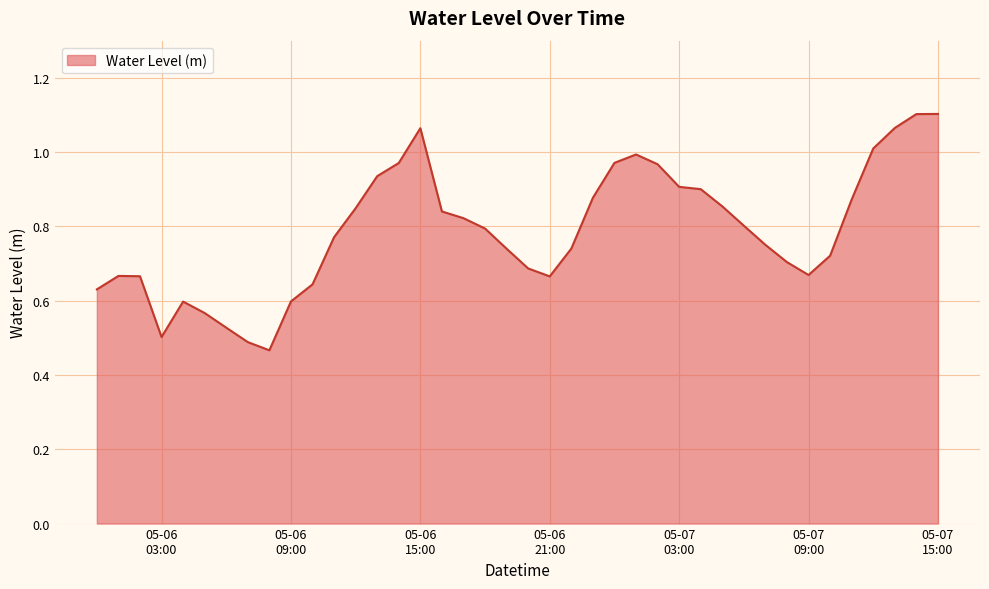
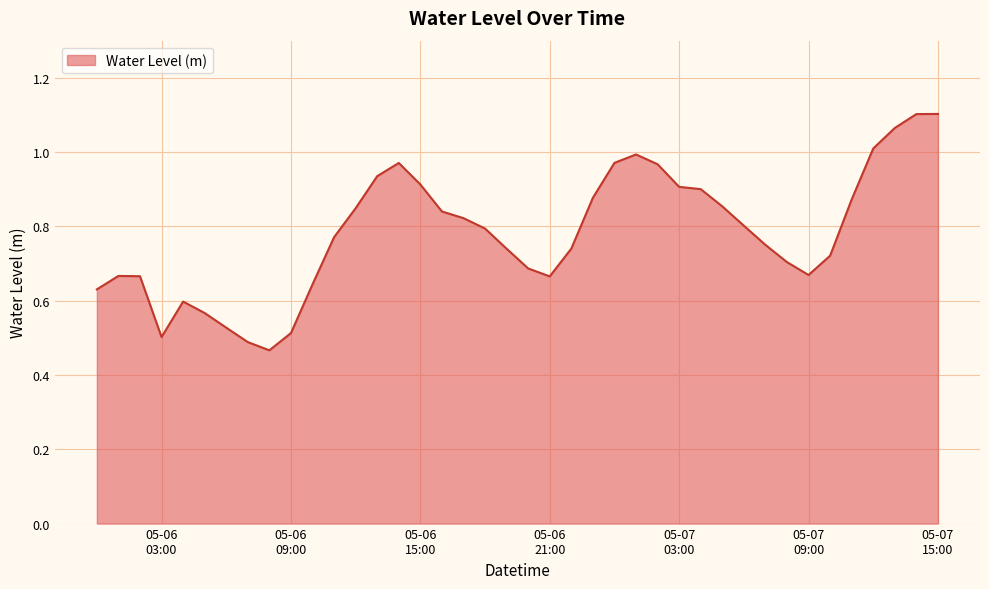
  {
    "05-06 03:00": 0.50,
-   "05-06 09:00": 0.60,
-   "05-06 15:00": 1.06,
+   "05-06 09:00": 0.51,
+   "05-06 15:00": 0.91,
    "05-06 21:00": 0.67,
    "05-07 03:00": 0.91,
    "05-07 09:00": 0.67,
    "05-07 15:00": 1.10
  }
